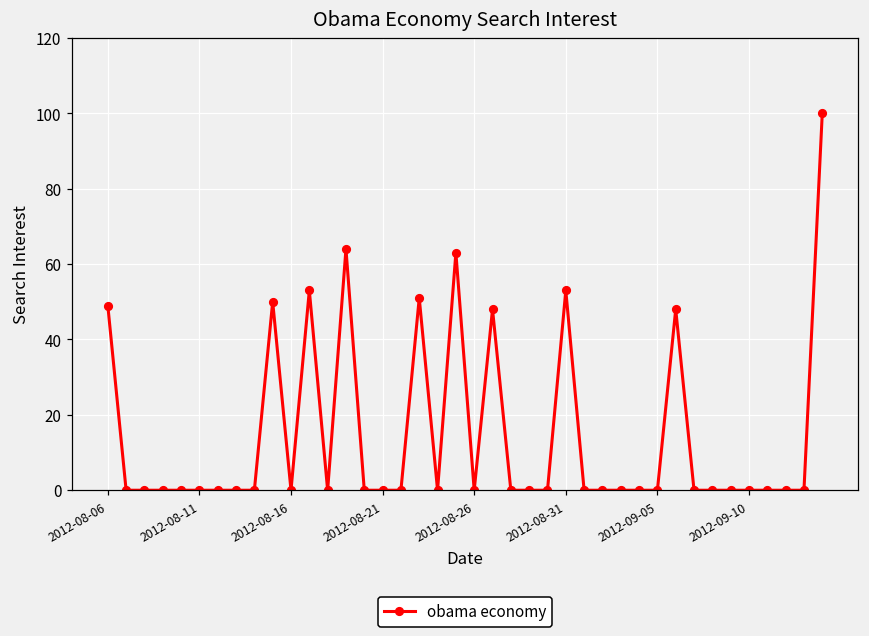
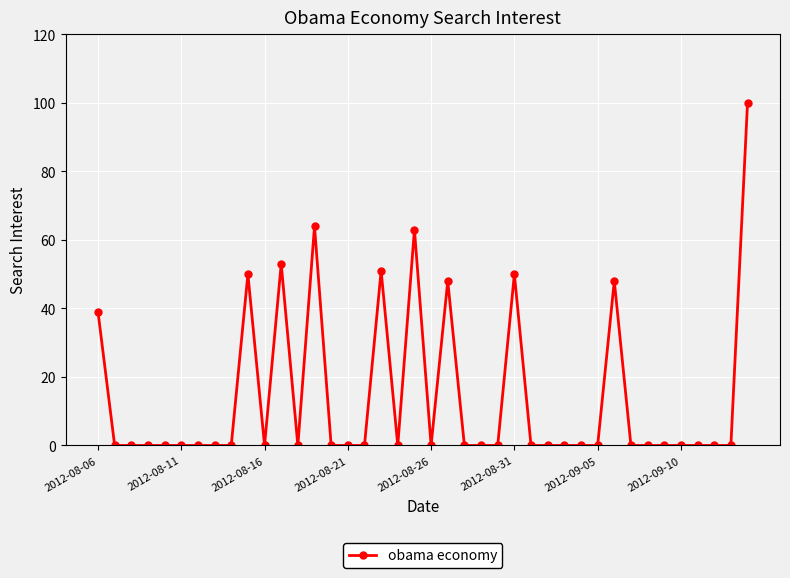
  {
-   "2012-08-06": 49,
+   "2012-08-06": 39,
    "2012-08-11": 0,
    "2012-08-16": 0,
    "2012-08-21": 0,
    "2012-08-26": 0,
-   "2012-08-31": 53,
+   "2012-08-31": 50,
    "2012-09-05": 0,
    "2012-09-10": 0
  }
